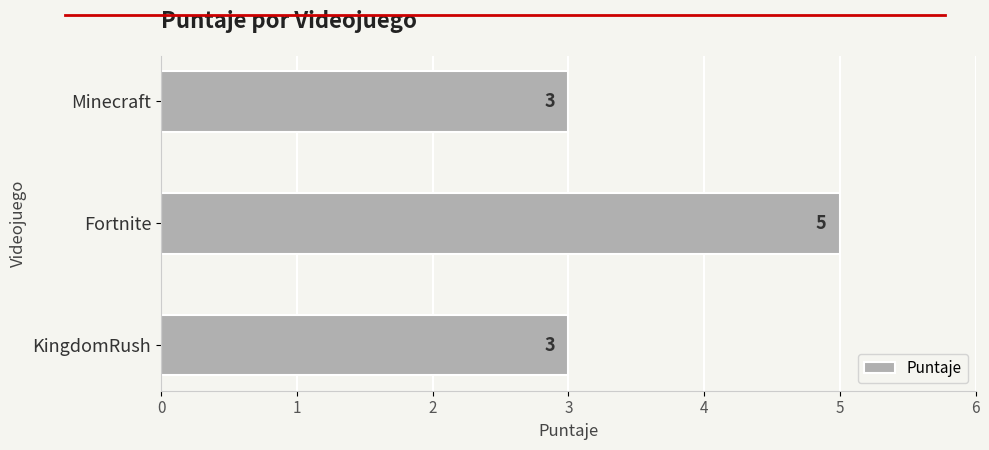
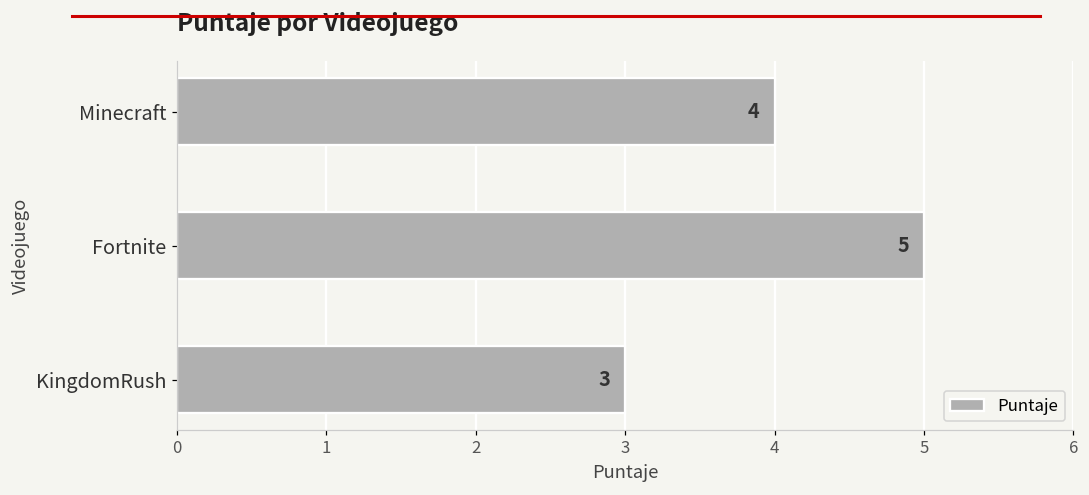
  {
-   "Minecraft": 3,
+   "Minecraft": 4,
    "Fortnite": 5,
    "KingdomRush": 3
  }
